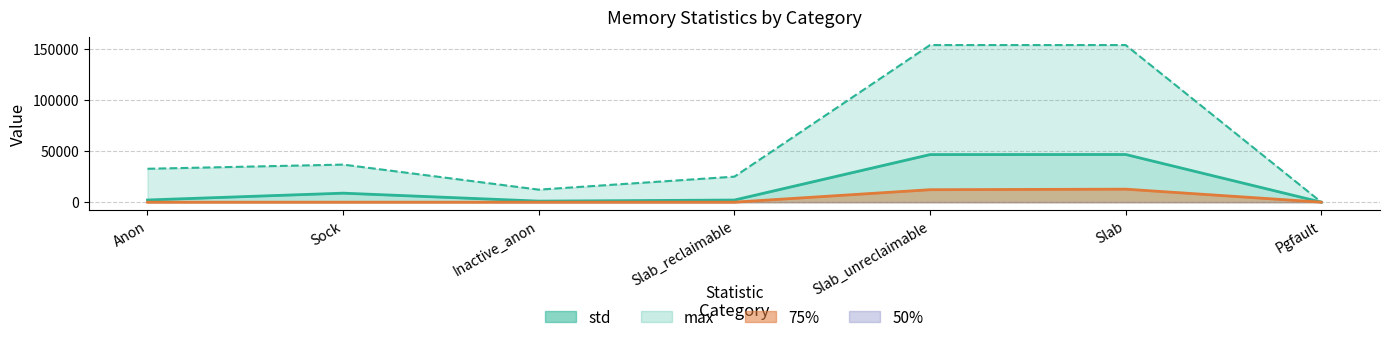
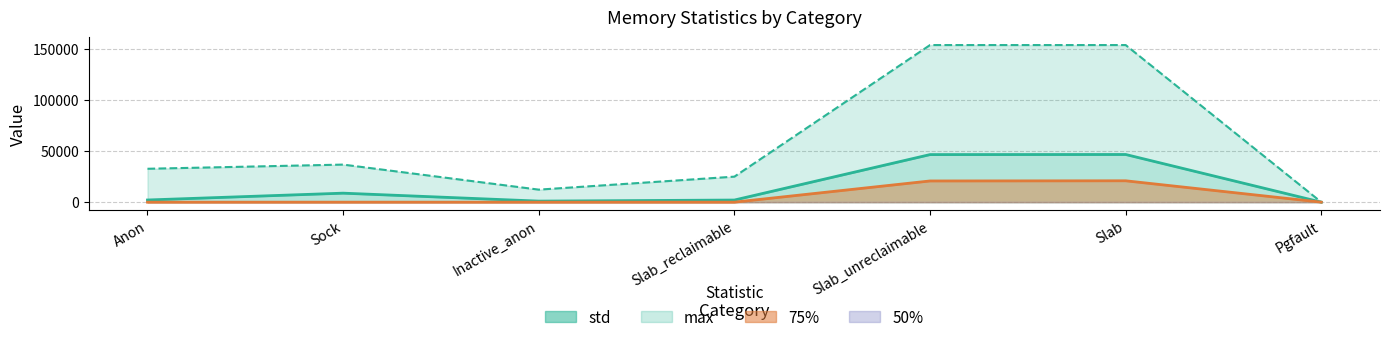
  {
    "75%": {
-     "Slab_unreclaimable": 12000,
-     "Slab": 13000
+     "Slab_unreclaimable": 21000,
+     "Slab": 21000
    }
  }
